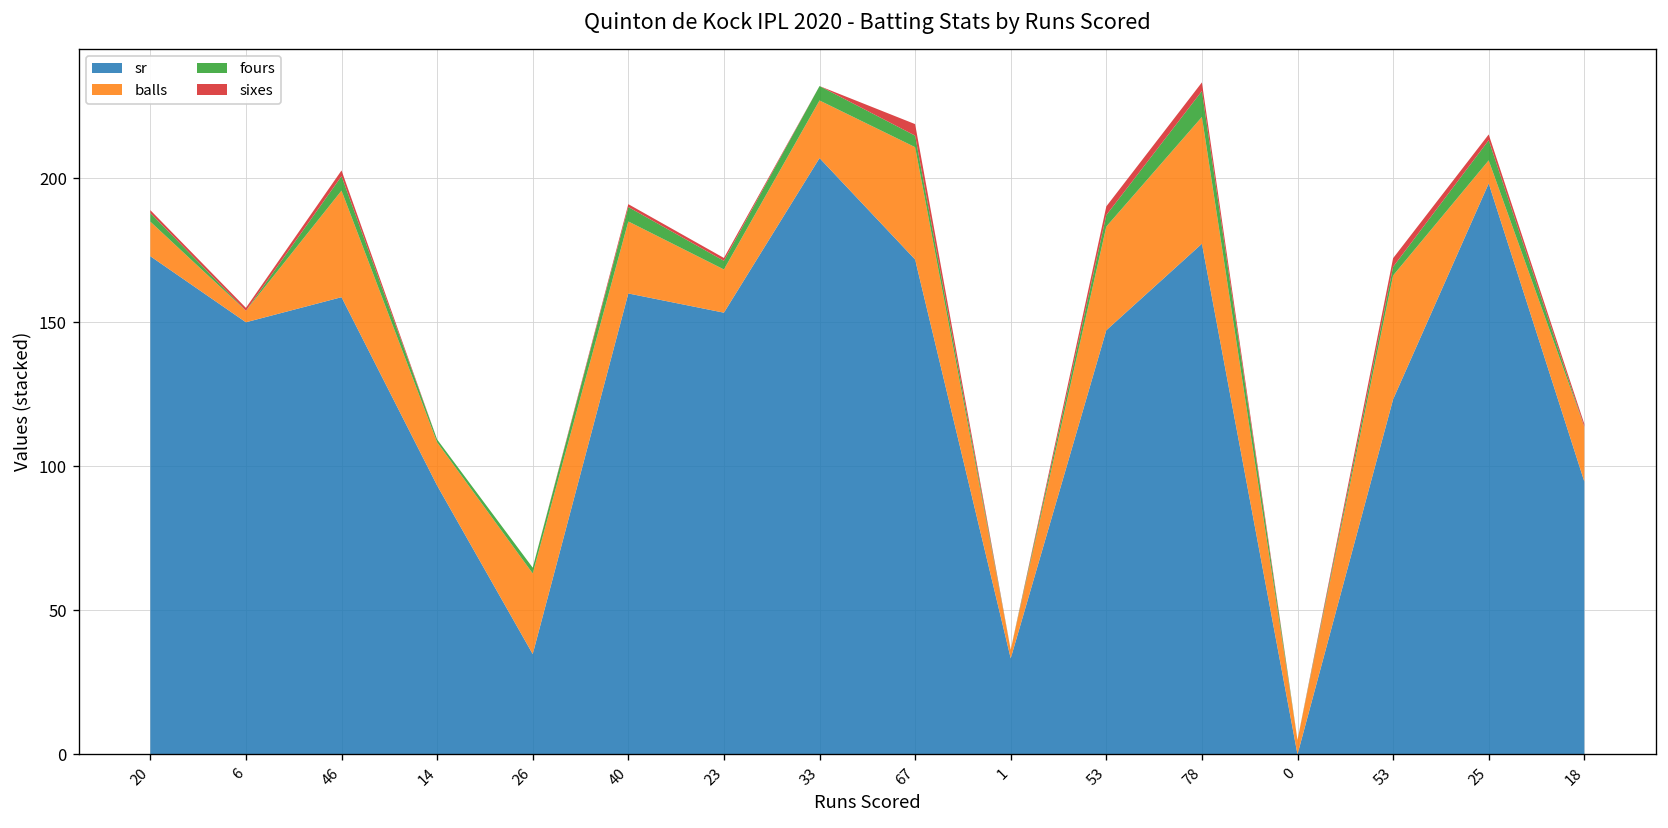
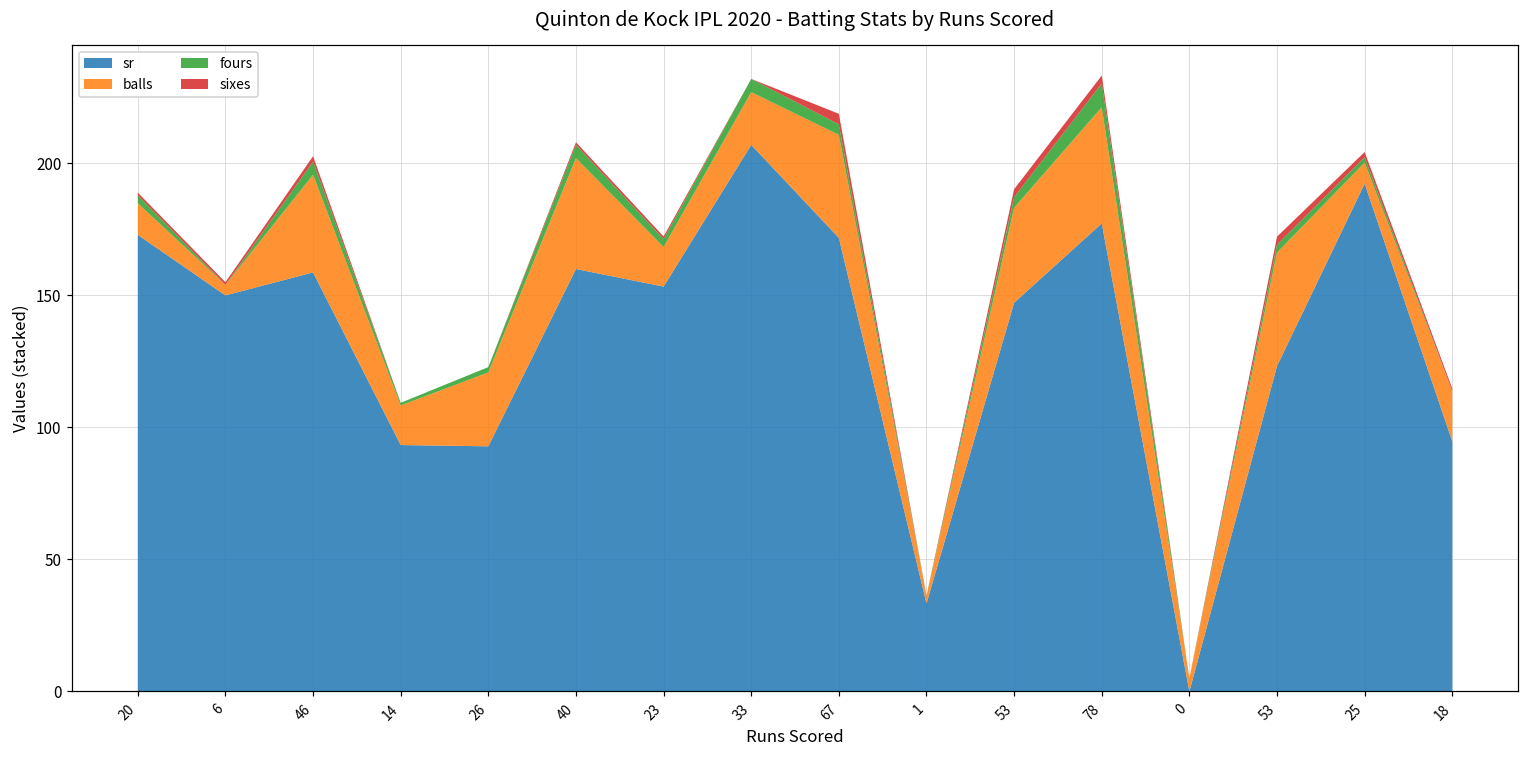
  {
    "sr": {
      "20": 173,
      "6": 150,
      "46": 159,
      "14": 93,
-     "26": 35,
+     "26": 93,
      "40": 160,
      "23": 153,
      "33": 207,
      "67": 172,
      "1": 33,
      "78": 177,
      "0": 0,
-     "25": 198,
+     "25": 192,
      "18": 95
    },
    "balls": {
      "20": 12,
      "46": 37,
      "26": 28,
-     "40": 25,
+     "40": 42,
      "23": 15,
      "33": 20,
      "67": 39,
      "78": 44,
      "25": 8
    },
    "fours": {
      "46": 5,
      "67": 4,
      "78": 9,
-     "25": 7
+     "25": 2
    },
    "sixes": {
      "46": 2,
      "67": 4,
      "78": 3,
      "25": 2
    }
  }
